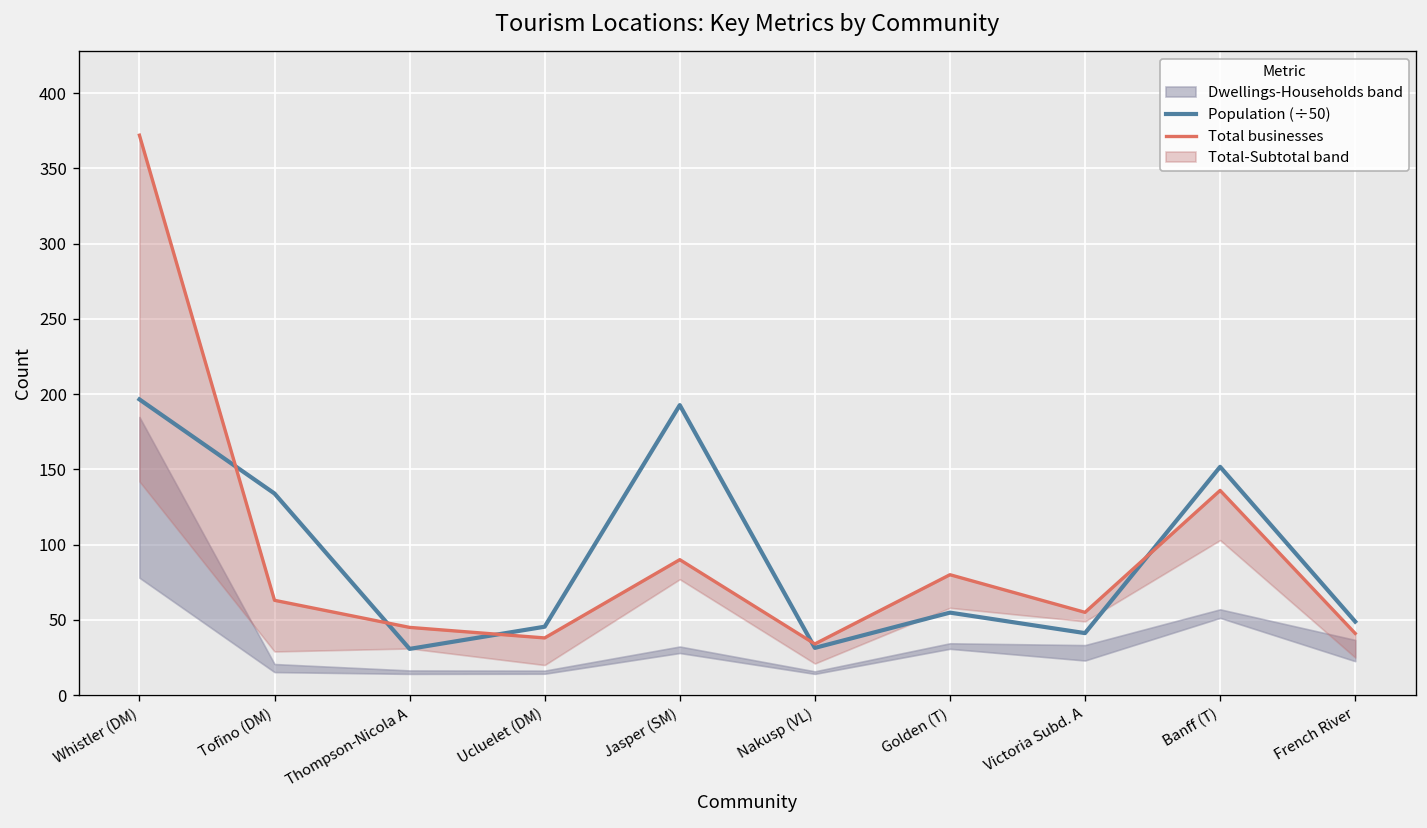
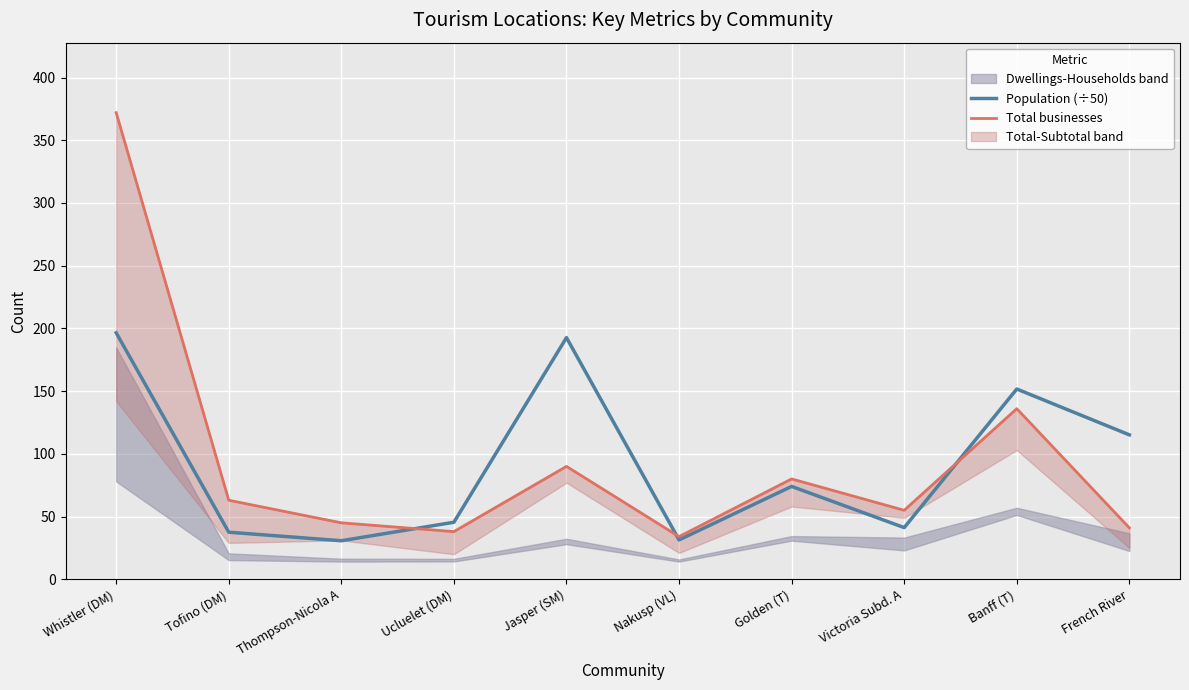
  {
    "Population (÷50)": {
      "Whistler (DM)": 196,
-     "Tofino (DM)": 134,
+     "Tofino (DM)": 38,
      "Thompson-Nicola A": 31,
      "Ucluelet (DM)": 45,
      "Jasper (SM)": 193,
      "Nakusp (VL)": 31,
-     "Golden (T)": 55,
+     "Golden (T)": 74,
      "Victoria Subd. A": 41,
      "Banff (T)": 152,
-     "French River": 49
+     "French River": 115
    }
  }
